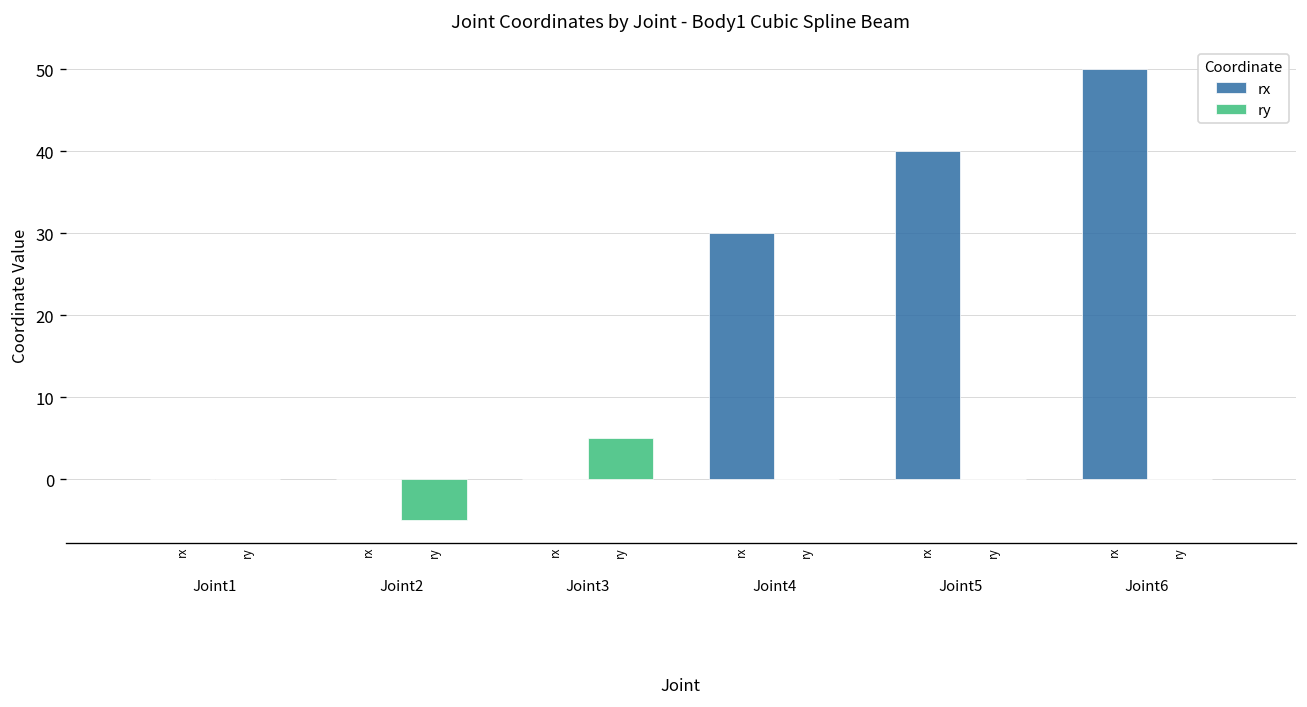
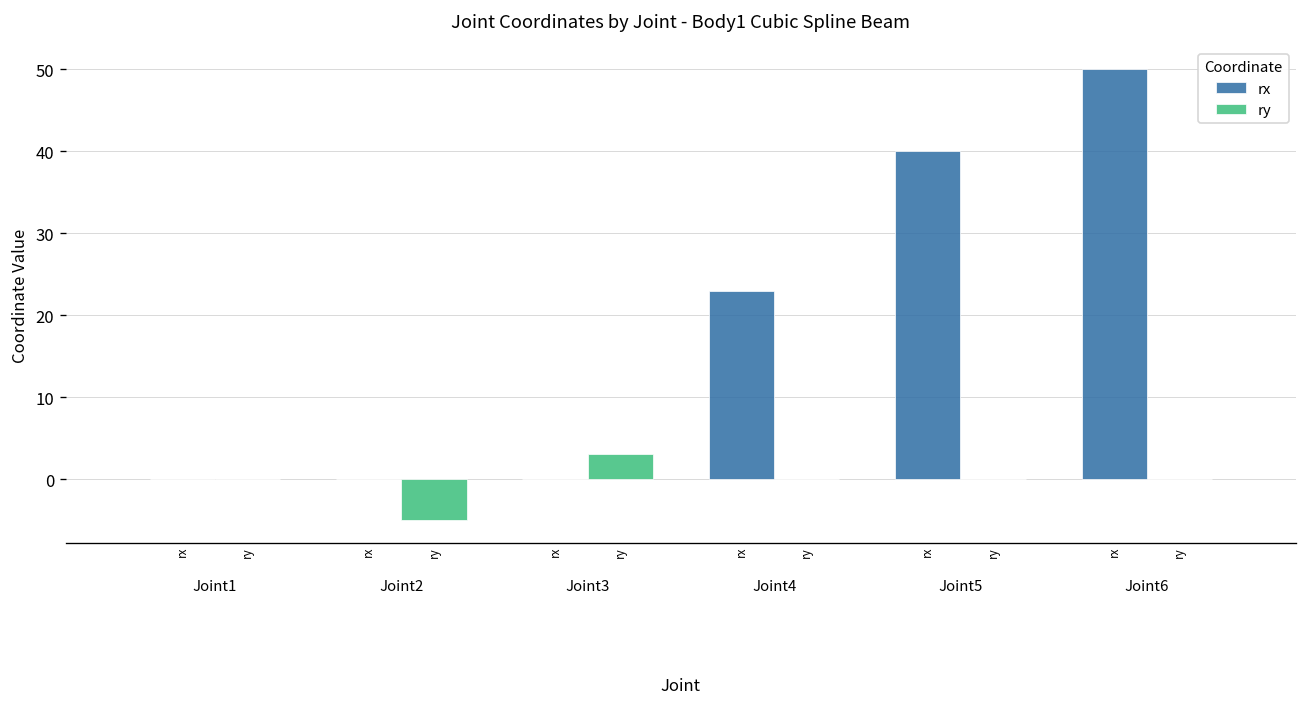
  {
    "rx": {
      "Joint1": 0,
      "Joint2": 0,
      "Joint3": 0,
-     "Joint4": 30,
+     "Joint4": 23,
      "Joint5": 40,
      "Joint6": 50
    },
    "ry": {
      "Joint1": 0,
      "Joint2": -5,
-     "Joint3": 5,
+     "Joint3": 3,
      "Joint4": 0,
      "Joint5": 0,
      "Joint6": 0
    }
  }
